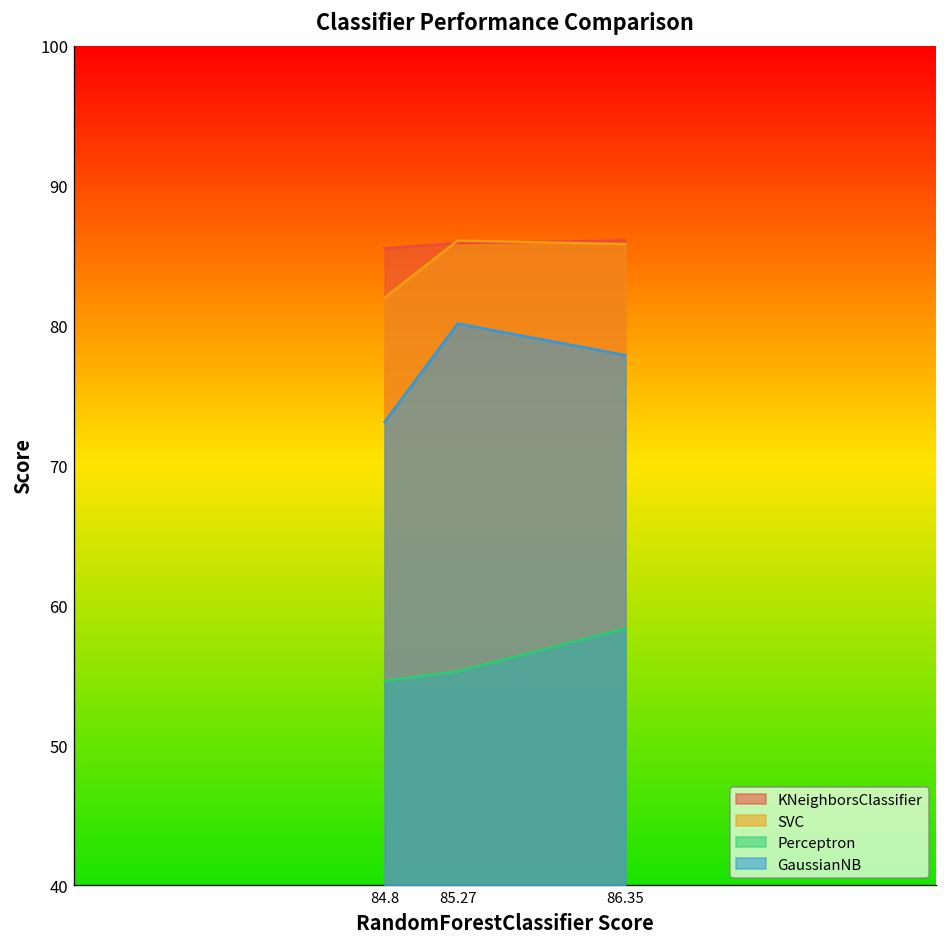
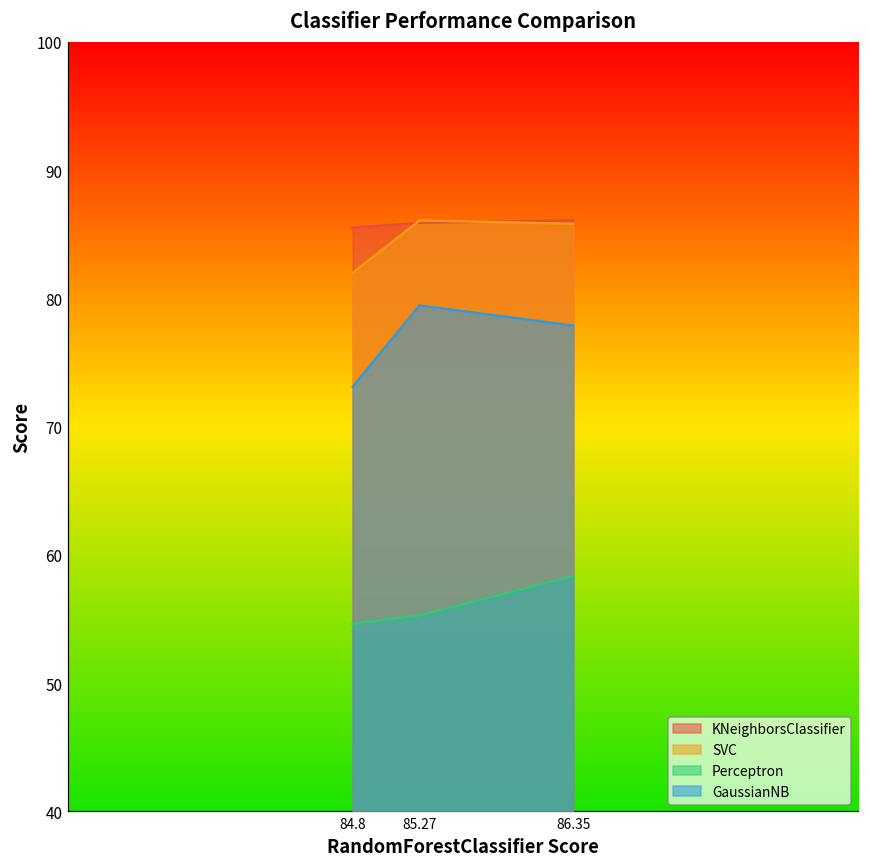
  {
    "KNeighborsClassifier": {
      "84.8": 85.5,
      "86.35": 86.1
    },
    "SVC": {
      "84.8": 82.0,
      "86.35": 85.8
    },
    "Perceptron": {
      "84.8": 54.6,
      "85.27": 55.3,
      "86.35": 58.4
    },
    "GaussianNB": {
      "84.8": 73.1,
-     "85.27": 80.1,
+     "85.27": 79.5,
      "86.35": 77.9
    }
  }
